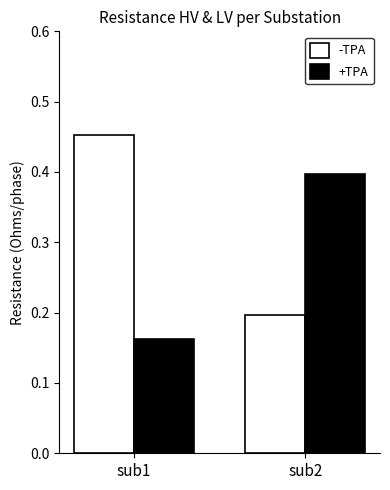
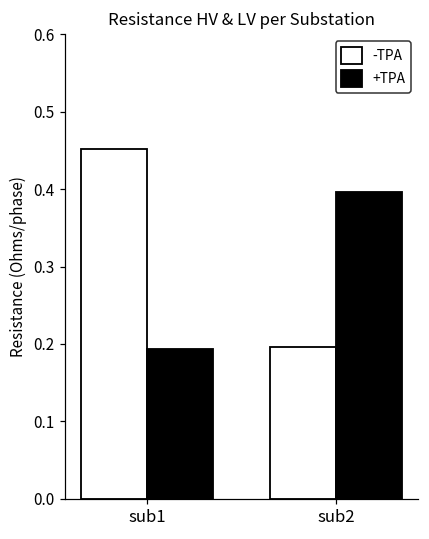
  {
    "-TPA": {
      "sub1": 0.45,
      "sub2": 0.20
    },
    "+TPA": {
-     "sub1": 0.16,
+     "sub1": 0.19,
      "sub2": 0.40
    }
  }
